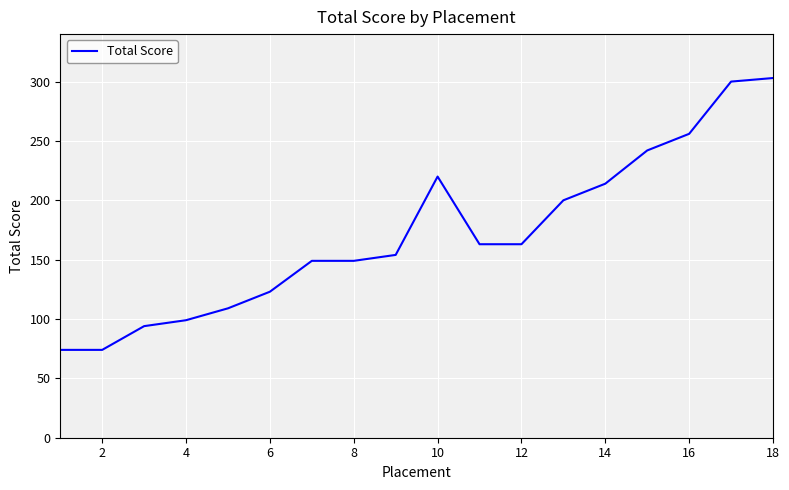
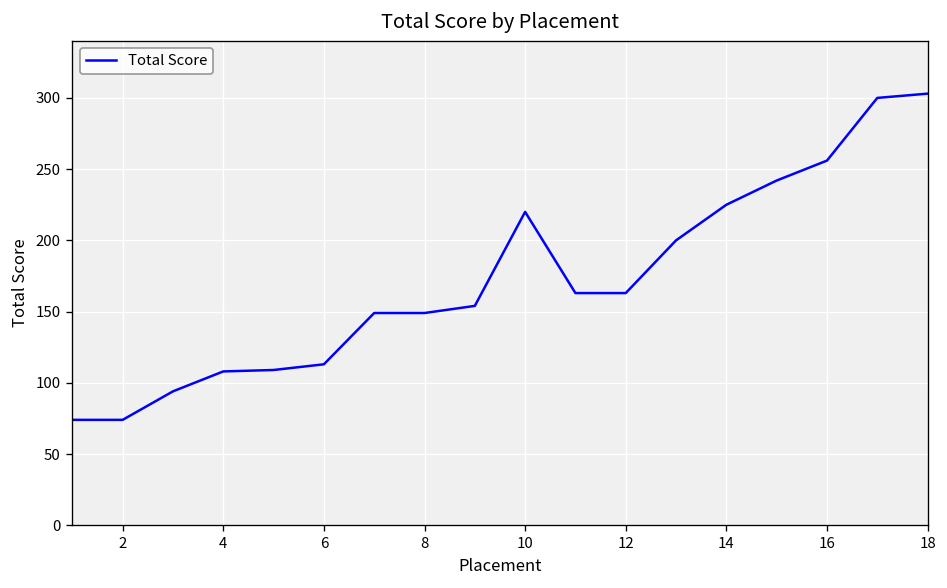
  {
    "2": 74,
-   "4": 99,
-   "6": 123,
+   "4": 108,
+   "6": 113,
    "8": 149,
    "10": 220,
    "12": 163,
-   "14": 214,
+   "14": 225,
    "16": 256,
    "18": 303
  }
